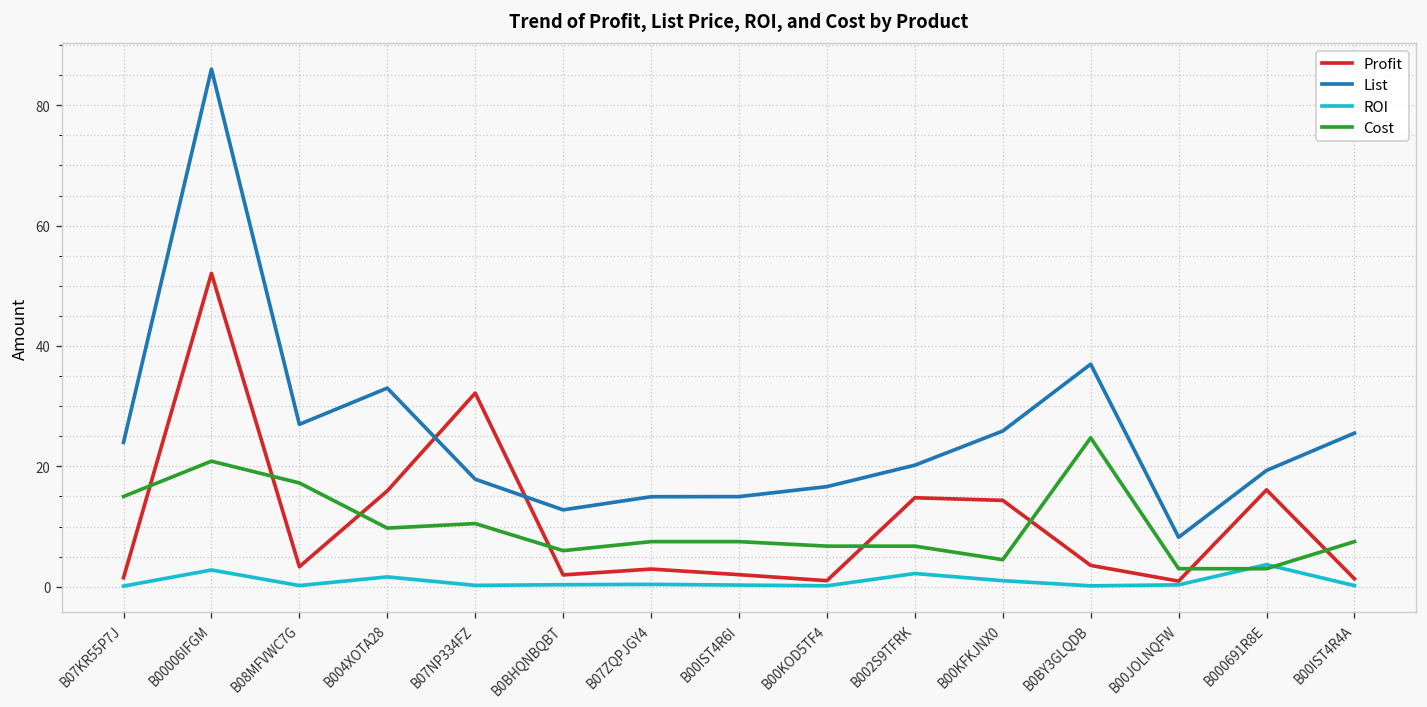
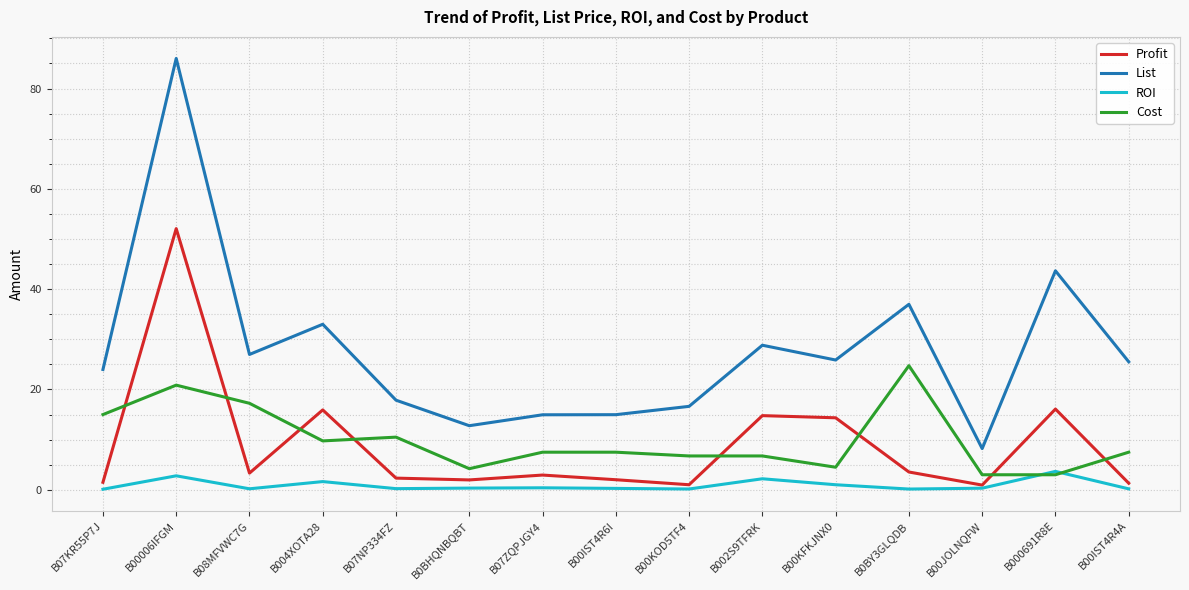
  {
    "Profit": {
      "B07KR55P7J": 1,
      "B00006IFGM": 52,
      "B08MFVWC7G": 3,
      "B004XOTA28": 16,
-     "B07NP334FZ": 32,
+     "B07NP334FZ": 2,
      "B0BHQNBQBT": 2,
      "B07ZQPJGY4": 3,
      "B00IST4R6I": 2,
      "B00KOD5TF4": 1,
      "B002S9TFRK": 15,
      "B00KFKJNX0": 14,
      "B0BY3GLQDB": 4,
      "B00JOLNQFW": 1,
      "B000691R8E": 16,
      "B00IST4R4A": 1
    },
    "List": {
      "B07KR55P7J": 24,
      "B00006IFGM": 86,
      "B08MFVWC7G": 27,
      "B004XOTA28": 33,
      "B07NP334FZ": 18,
      "B0BHQNBQBT": 13,
      "B07ZQPJGY4": 15,
      "B00IST4R6I": 15,
      "B00KOD5TF4": 17,
-     "B002S9TFRK": 20,
+     "B002S9TFRK": 29,
      "B00KFKJNX0": 26,
      "B0BY3GLQDB": 37,
      "B00JOLNQFW": 8,
-     "B000691R8E": 19,
+     "B000691R8E": 44,
      "B00IST4R4A": 26
    },
    "ROI": {
      "B07KR55P7J": 0,
      "B00006IFGM": 3,
      "B08MFVWC7G": 0,
      "B004XOTA28": 2,
      "B07NP334FZ": 0,
      "B0BHQNBQBT": 0,
      "B07ZQPJGY4": 0,
      "B00IST4R6I": 0,
      "B00KOD5TF4": 0,
      "B002S9TFRK": 2,
      "B00KFKJNX0": 1,
      "B0BY3GLQDB": 0,
      "B00JOLNQFW": 0,
      "B000691R8E": 4,
      "B00IST4R4A": 0
    },
    "Cost": {
      "B07KR55P7J": 15,
      "B00006IFGM": 21,
      "B08MFVWC7G": 17,
      "B004XOTA28": 10,
      "B07NP334FZ": 10,
-     "B0BHQNBQBT": 6,
+     "B0BHQNBQBT": 4,
      "B07ZQPJGY4": 7,
      "B00IST4R6I": 7,
      "B00KOD5TF4": 7,
      "B002S9TFRK": 7,
      "B00KFKJNX0": 4,
      "B0BY3GLQDB": 25,
      "B00JOLNQFW": 3,
      "B000691R8E": 3,
      "B00IST4R4A": 7
    }
  }
